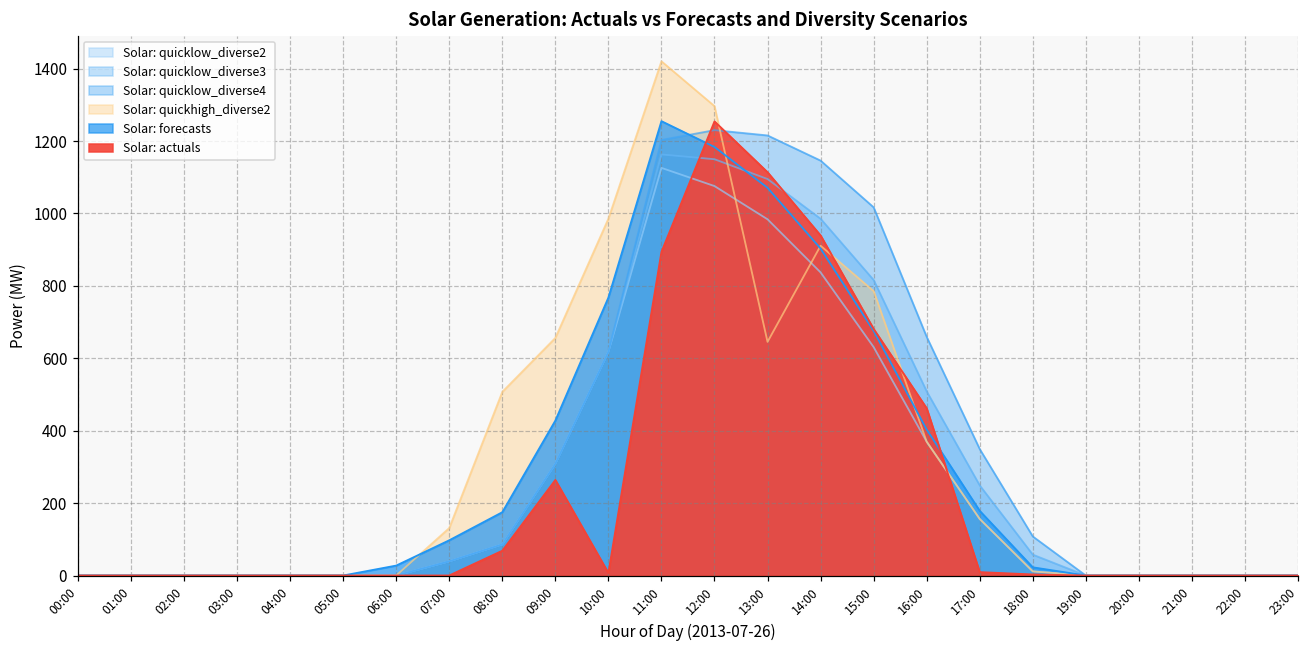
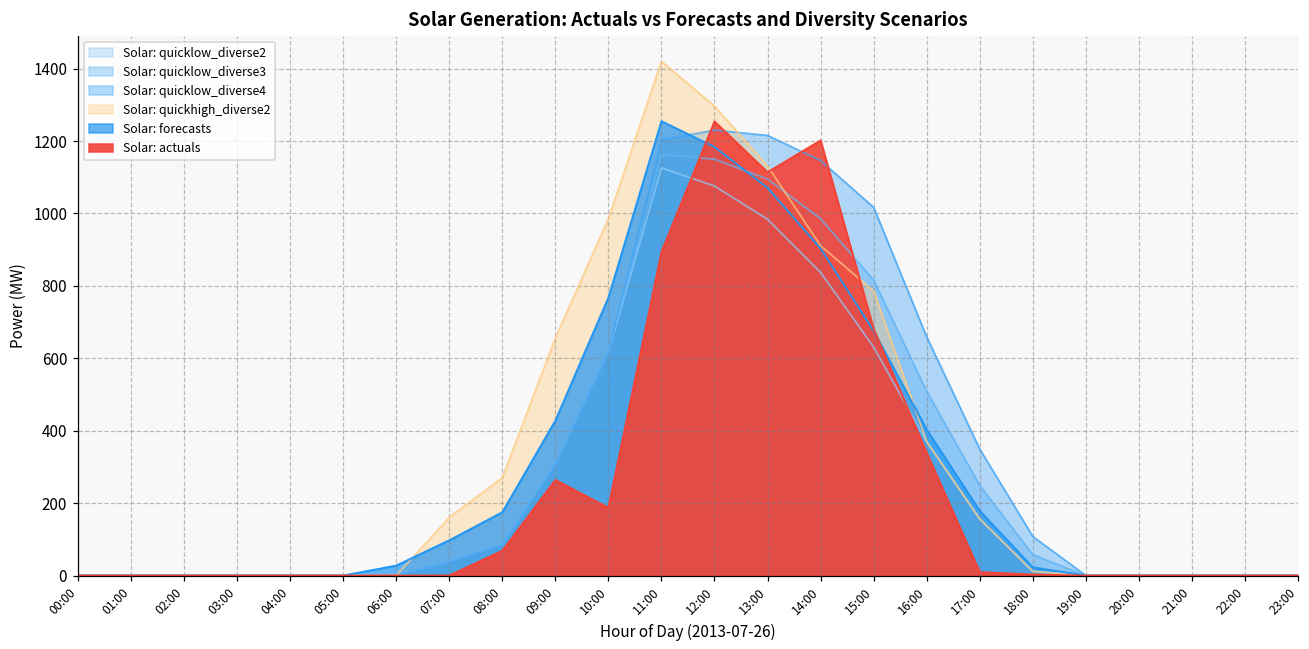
  {
    "Solar: quickhigh_diverse2": {
-     "07:00": 130,
-     "08:00": 510,
+     "07:00": 160,
+     "08:00": 270,
      "09:00": 660,
      "10:00": 990,
      "11:00": 1420,
      "12:00": 1300,
-     "13:00": 650,
+     "13:00": 1130,
      "14:00": 910,
      "15:00": 790
    },
    "Solar: actuals": {
      "07:00": 0,
      "08:00": 70,
      "09:00": 260,
-     "10:00": 10,
+     "10:00": 190,
      "11:00": 890,
      "12:00": 1250,
      "13:00": 1110,
-     "14:00": 940,
-     "16:00": 460,
+     "14:00": 1200,
+     "16:00": 340,
      "17:00": 10,
      "18:00": 0
    }
  }
